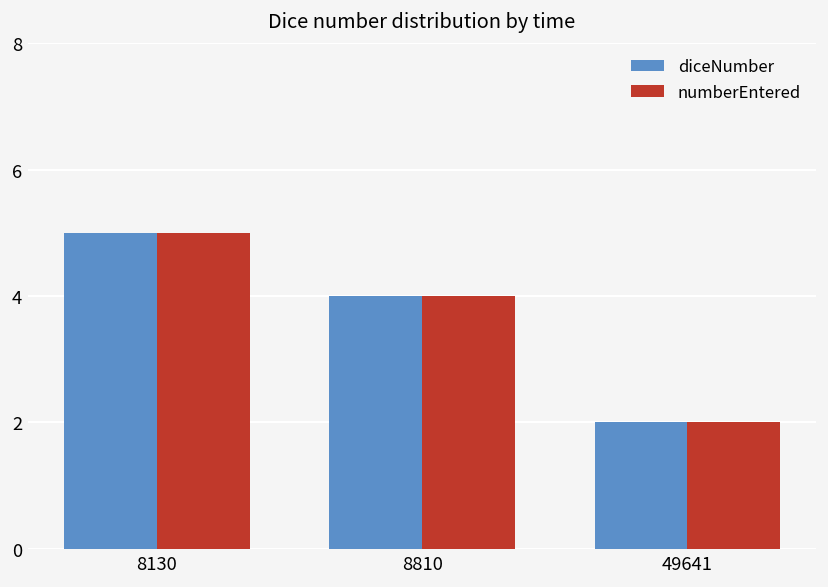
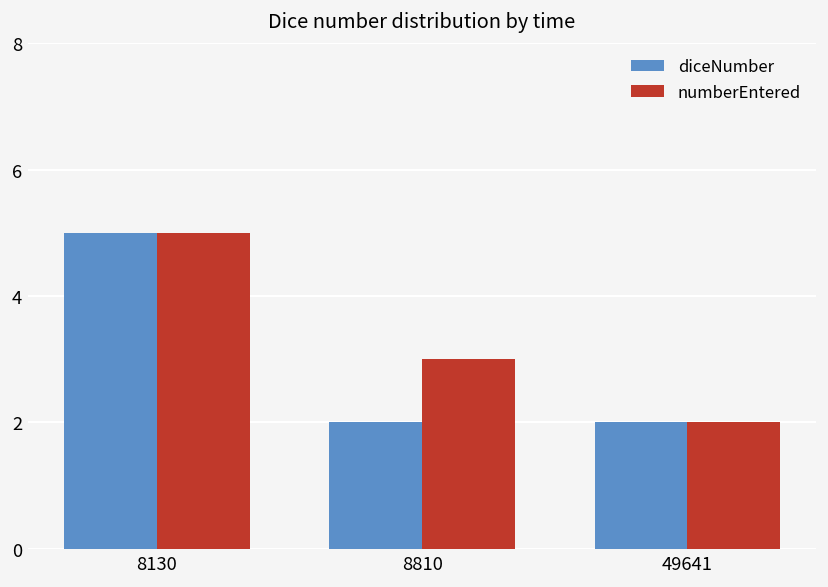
  {
    "diceNumber": {
      "8130": 5,
-     "8810": 4,
+     "8810": 2,
      "49641": 2
    },
    "numberEntered": {
      "8130": 5,
-     "8810": 4,
+     "8810": 3,
      "49641": 2
    }
  }
